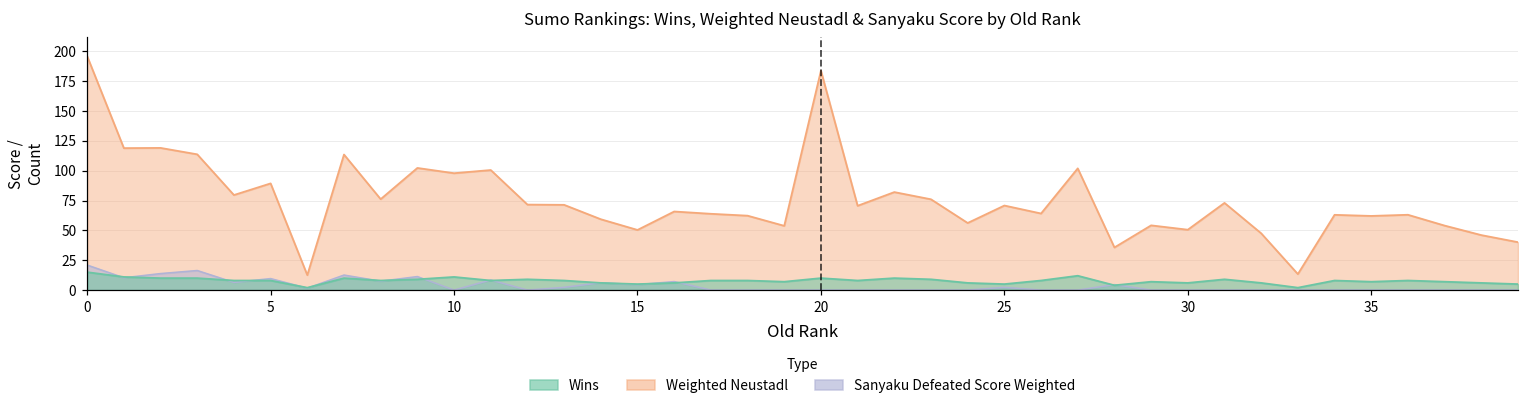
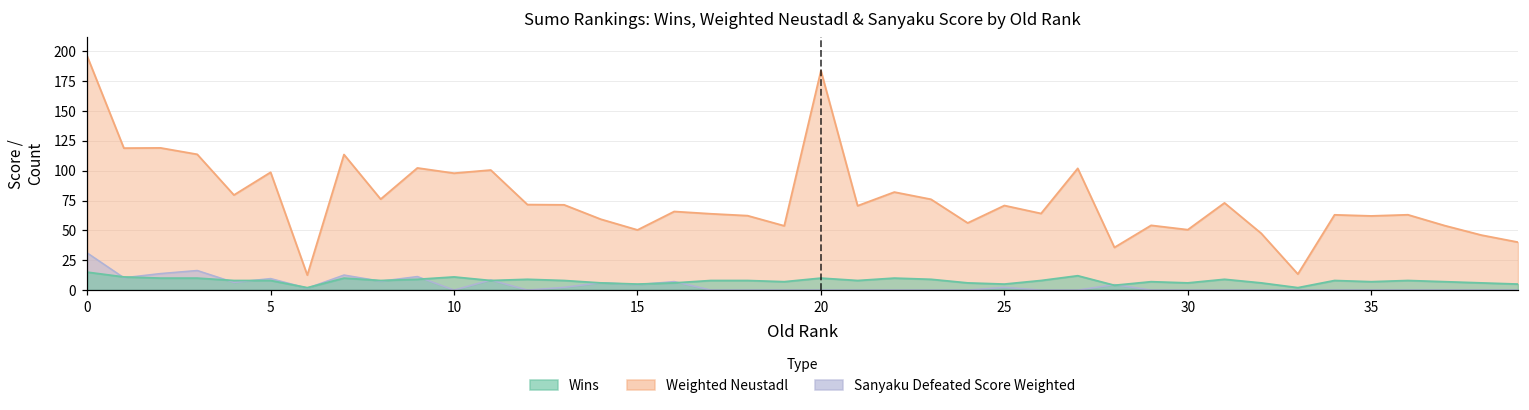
  {
    "Weighted Neustadl": {
      "0": 196,
-     "5": 89,
+     "5": 99,
      "10": 98,
      "15": 50,
      "20": 184,
      "25": 71,
      "30": 51,
      "35": 62
    },
    "Sanyaku Defeated Score Weighted": {
-     "0": 21,
+     "0": 31,
      "10": 0,
      "20": 0,
      "25": 2,
      "30": 0,
      "35": 0
    },
    "Wins": {
      "0": 15,
      "10": 11,
      "20": 10,
      "25": 5,
      "30": 6,
      "35": 7
    }
  }
